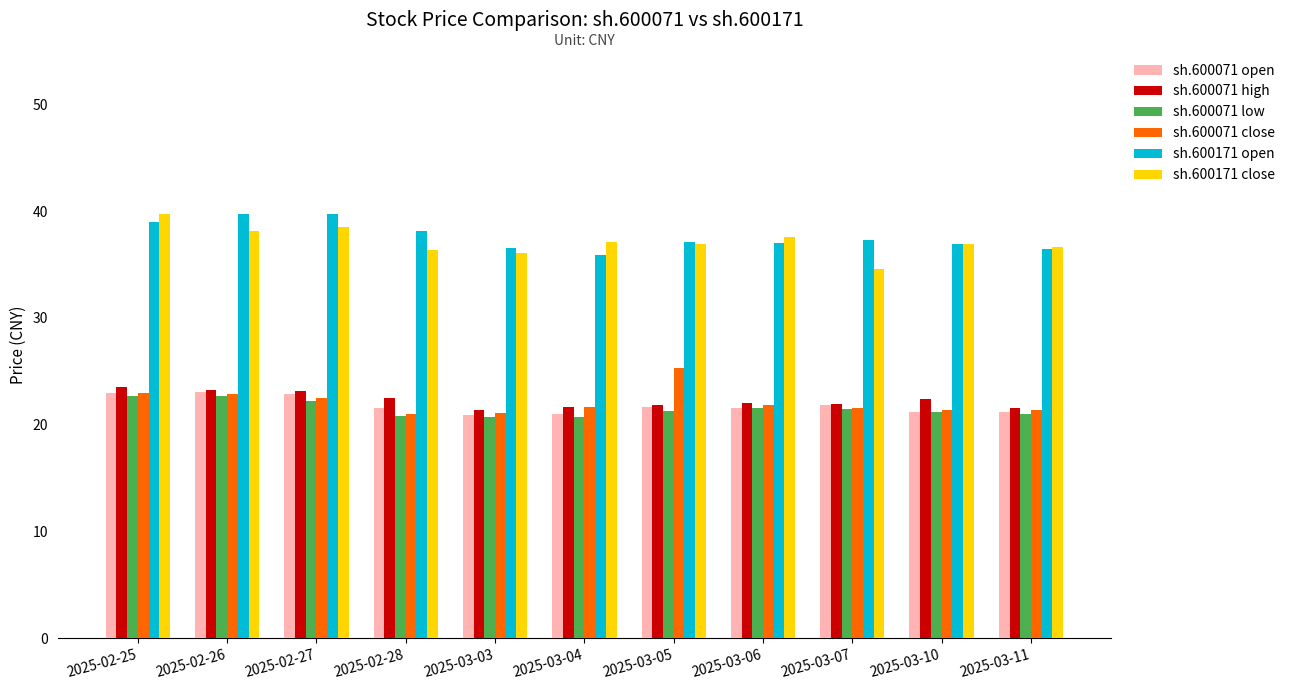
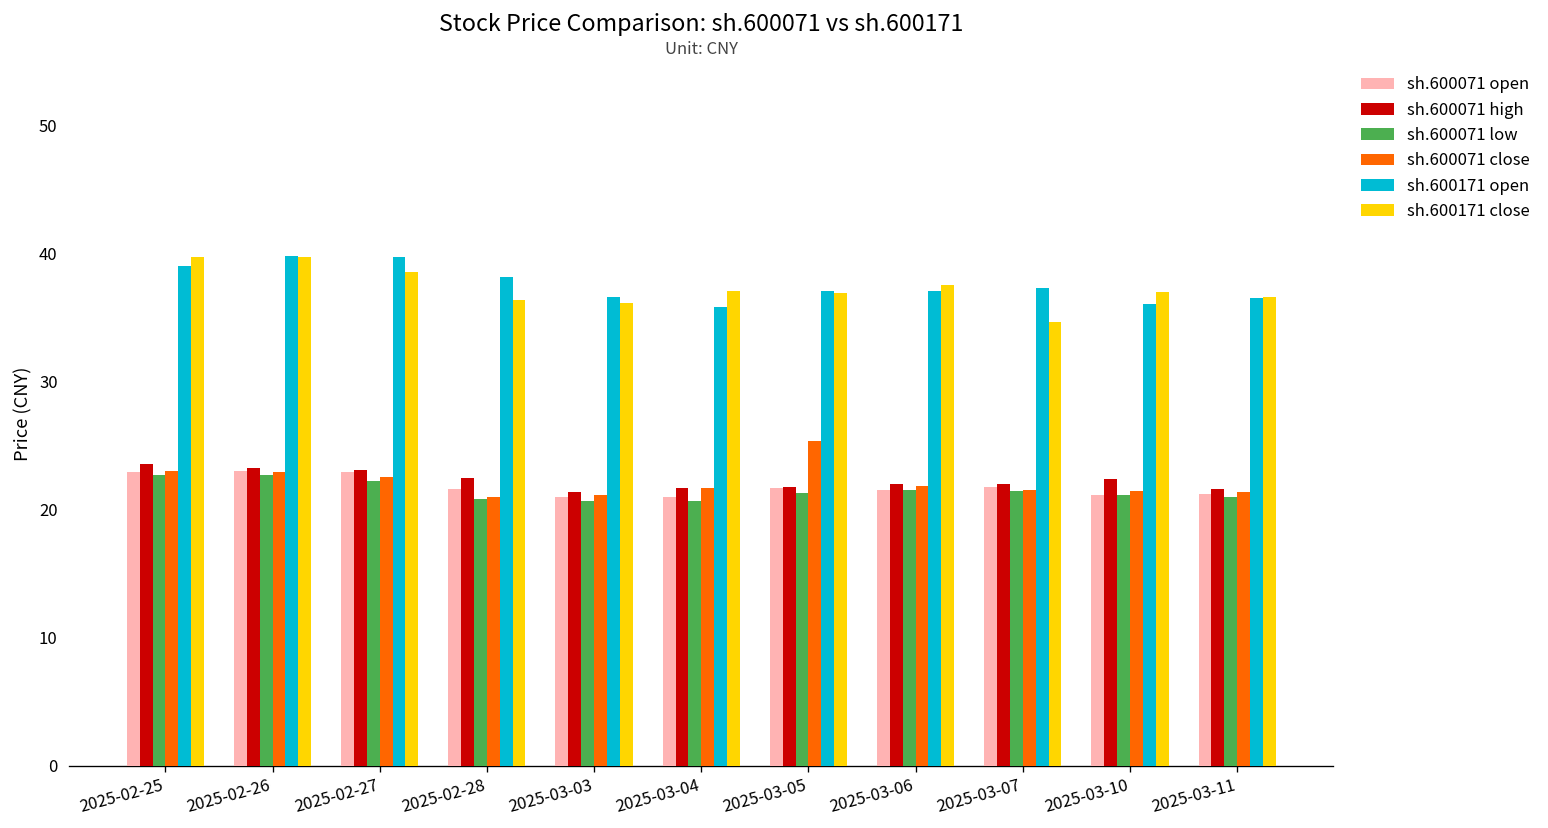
  {
    "sh.600071 open": {
      "2025-02-25": 23.0,
      "2025-02-26": 23.0,
      "2025-02-27": 22.9,
      "2025-02-28": 21.6,
      "2025-03-03": 21.0,
      "2025-03-04": 21.0,
      "2025-03-05": 21.7,
      "2025-03-06": 21.5,
      "2025-03-07": 21.8,
      "2025-03-10": 21.2,
      "2025-03-11": 21.2
    },
    "sh.600071 high": {
      "2025-02-25": 23.6,
      "2025-02-26": 23.3,
      "2025-02-27": 23.1,
      "2025-02-28": 22.5,
      "2025-03-03": 21.3,
      "2025-03-04": 21.7,
      "2025-03-05": 21.8,
      "2025-03-06": 22.0,
      "2025-03-07": 22.0,
      "2025-03-10": 22.4,
      "2025-03-11": 21.6
    },
    "sh.600071 low": {
      "2025-02-25": 22.7,
      "2025-02-26": 22.7,
      "2025-02-27": 22.3,
      "2025-02-28": 20.8,
      "2025-03-03": 20.7,
      "2025-03-04": 20.7,
      "2025-03-05": 21.3,
      "2025-03-06": 21.5,
      "2025-03-07": 21.5,
      "2025-03-10": 21.2,
      "2025-03-11": 21.0
    },
    "sh.600071 close": {
      "2025-02-25": 23.0,
      "2025-02-26": 22.9,
      "2025-02-27": 22.5,
      "2025-02-28": 21.0,
      "2025-03-03": 21.1,
      "2025-03-04": 21.7,
      "2025-03-05": 25.3,
      "2025-03-06": 21.8,
      "2025-03-07": 21.6,
      "2025-03-10": 21.4,
      "2025-03-11": 21.4
    },
    "sh.600171 open": {
      "2025-02-25": 39.0,
      "2025-02-26": 39.8,
      "2025-02-27": 39.7,
      "2025-02-28": 38.1,
      "2025-03-03": 36.6,
      "2025-03-04": 35.9,
      "2025-03-05": 37.1,
      "2025-03-06": 37.0,
      "2025-03-07": 37.3,
-     "2025-03-10": 36.9,
+     "2025-03-10": 36.0,
      "2025-03-11": 36.5
    },
    "sh.600171 close": {
      "2025-02-25": 39.7,
-     "2025-02-26": 38.1,
+     "2025-02-26": 39.7,
      "2025-02-27": 38.6,
      "2025-02-28": 36.3,
      "2025-03-03": 36.1,
      "2025-03-04": 37.1,
      "2025-03-05": 36.9,
      "2025-03-06": 37.6,
      "2025-03-07": 34.6,
      "2025-03-10": 37.0,
      "2025-03-11": 36.6
    }
  }
